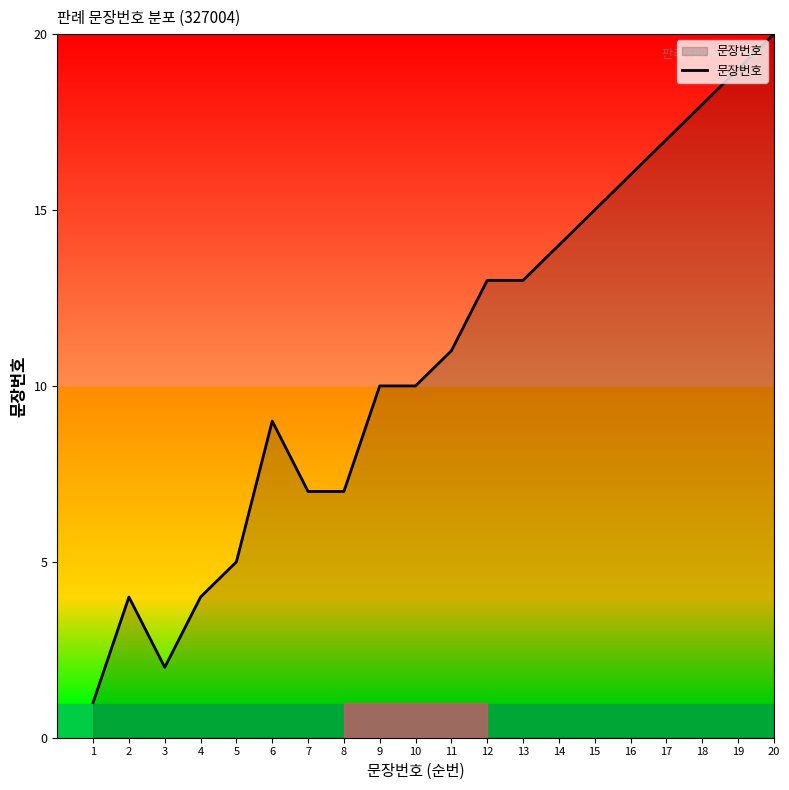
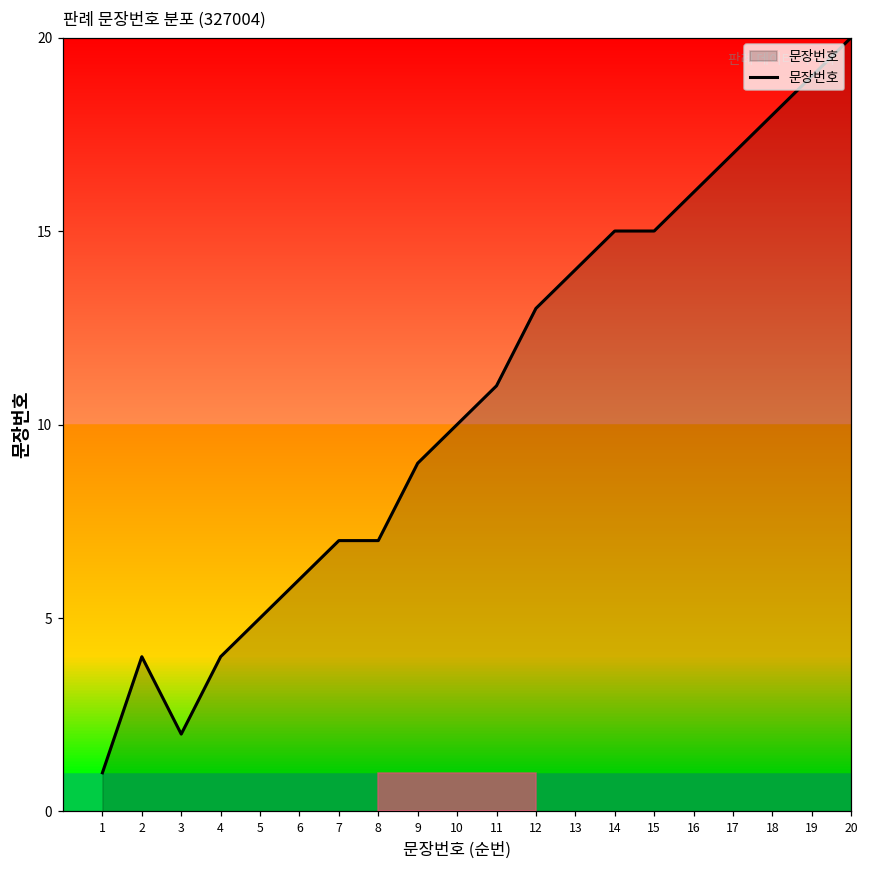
  {
    "1": 1,
    "2": 4,
    "3": 2,
    "4": 4,
    "5": 5,
-   "6": 9,
+   "6": 6,
    "7": 7,
    "8": 7,
-   "9": 10,
+   "9": 9,
    "10": 10,
    "11": 11,
    "12": 13,
-   "13": 13,
-   "14": 14,
+   "13": 14,
+   "14": 15,
    "15": 15,
    "16": 16,
    "17": 17,
    "18": 18,
    "20": 20
  }
